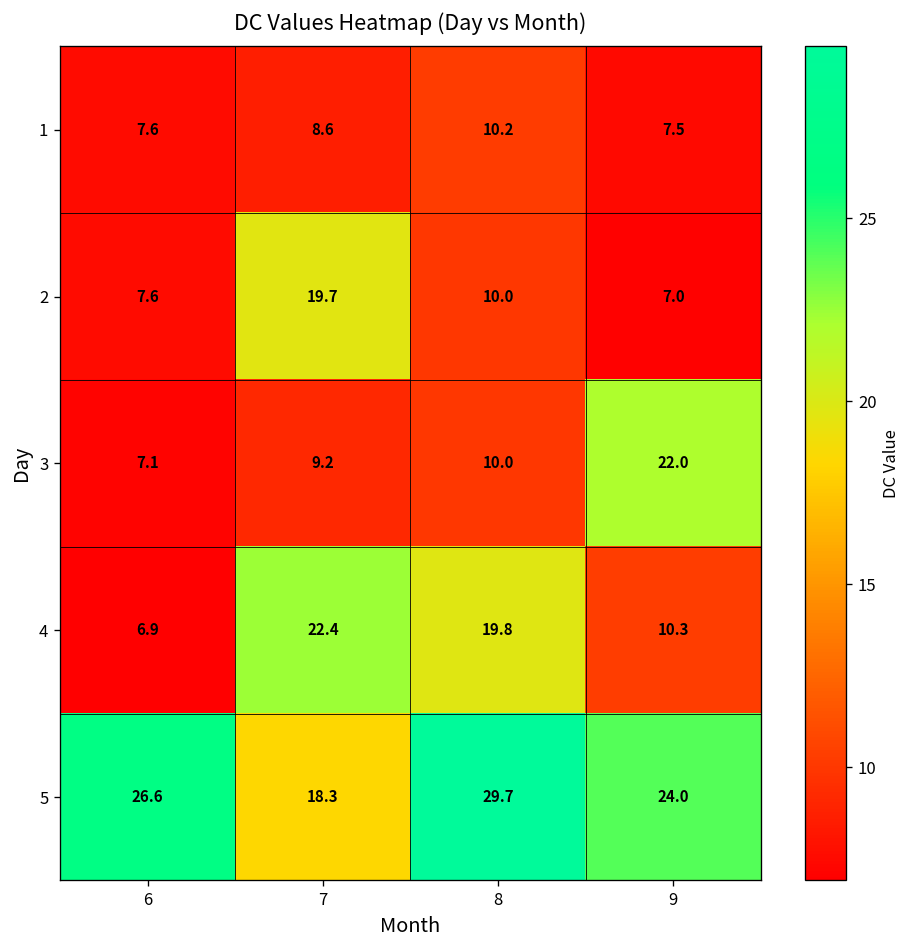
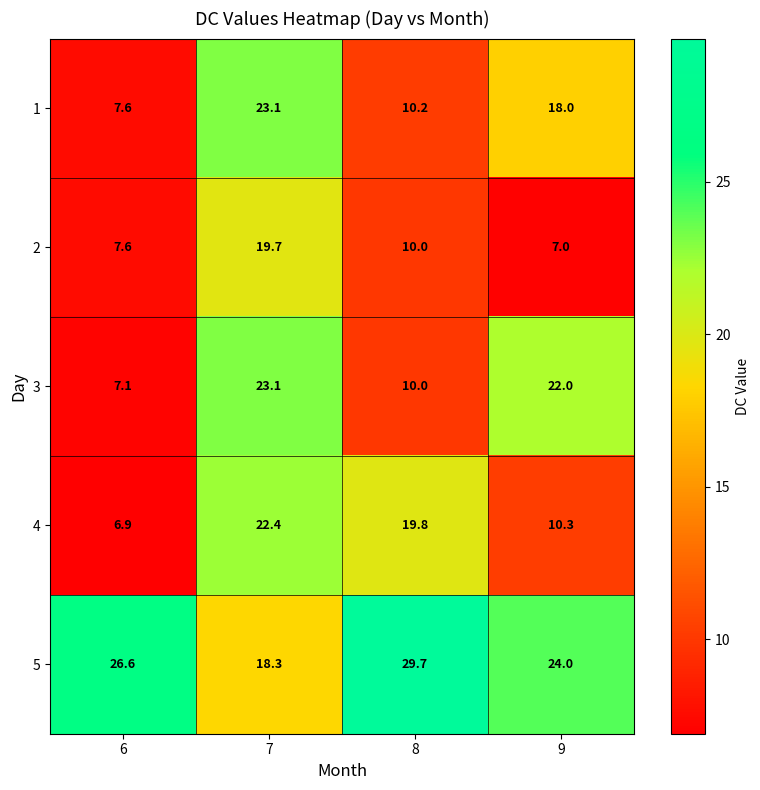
  {
    "1": {
      "6": 7.6,
-     "7": 8.6,
+     "7": 23.1,
      "8": 10.2,
-     "9": 7.5
+     "9": 18.0
    },
    "2": {
      "6": 7.6,
      "7": 19.7,
      "8": 10.0,
      "9": 7.0
    },
    "3": {
      "6": 7.1,
-     "7": 9.2,
+     "7": 23.1,
      "8": 10.0,
      "9": 22.0
    },
    "4": {
      "6": 6.9,
      "7": 22.4,
      "8": 19.8,
      "9": 10.3
    },
    "5": {
      "6": 26.6,
      "7": 18.3,
      "8": 29.7,
      "9": 24.0
    }
  }
